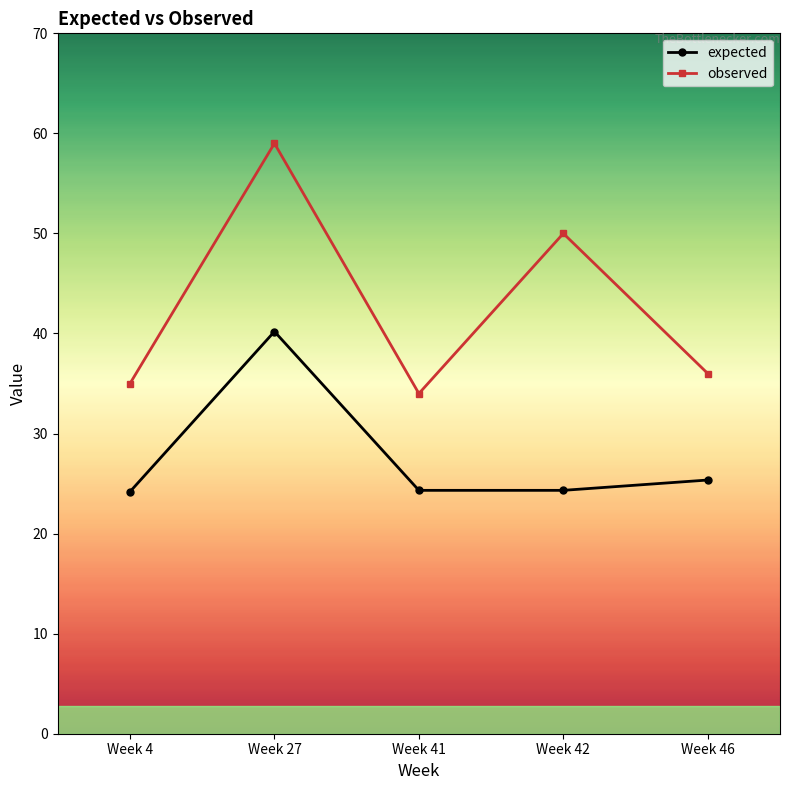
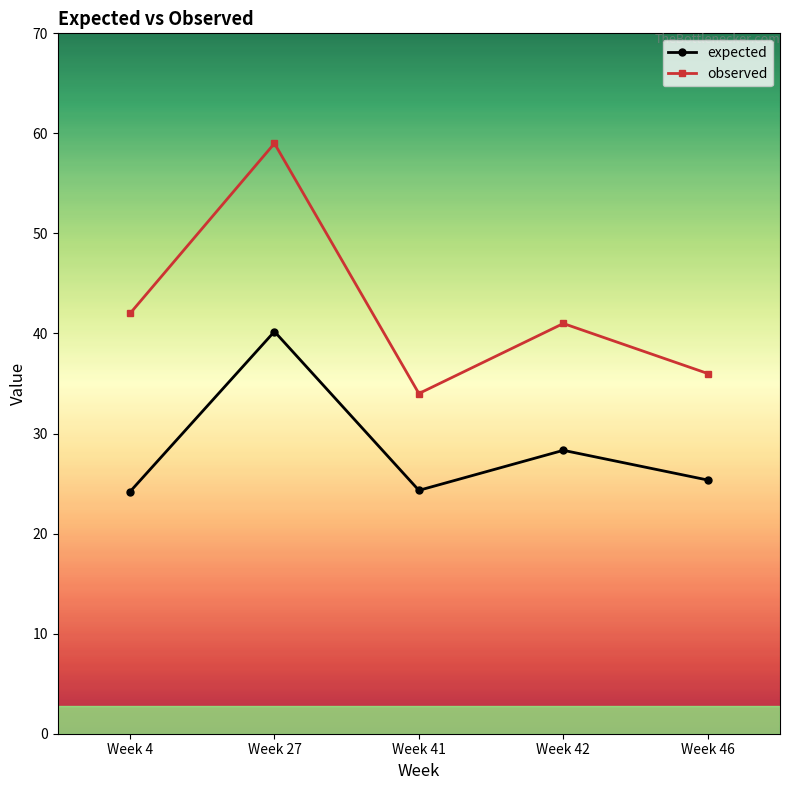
  {
    "expected": {
      "Week 4": 24.2,
      "Week 27": 40.2,
      "Week 41": 24.3,
-     "Week 42": 24.3,
+     "Week 42": 28.3,
      "Week 46": 25.4
    },
    "observed": {
-     "Week 4": 35,
+     "Week 4": 42,
      "Week 27": 59,
      "Week 41": 34,
-     "Week 42": 50,
+     "Week 42": 41,
      "Week 46": 36
    }
  }
